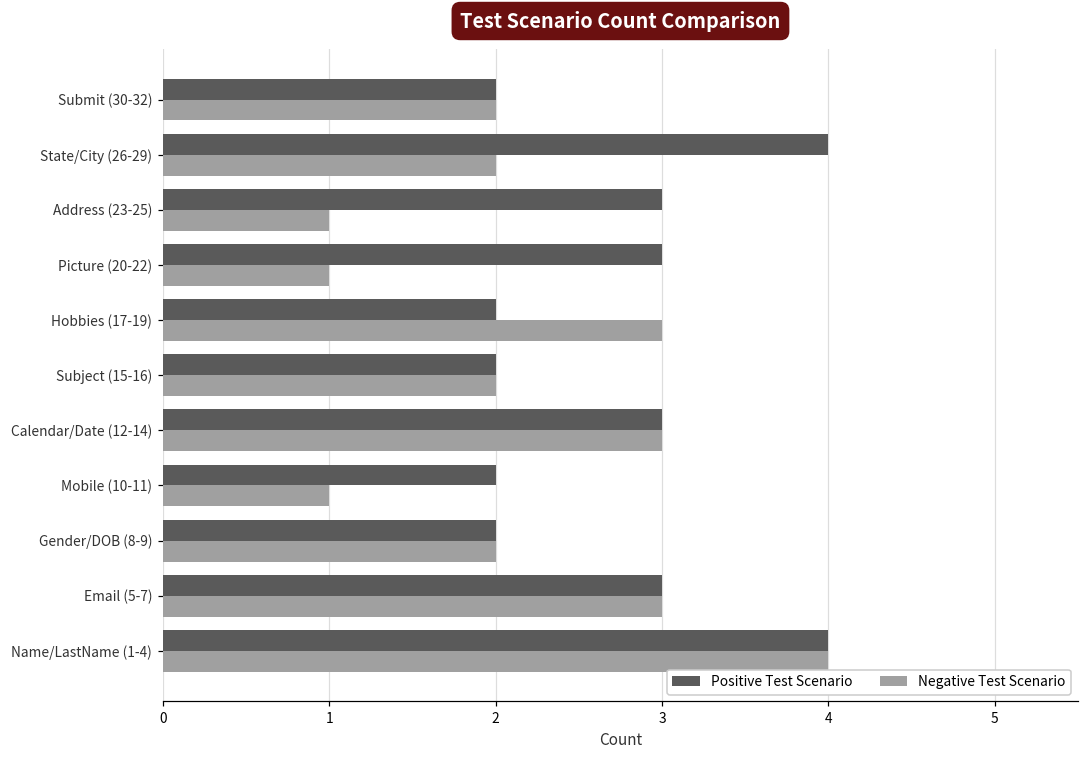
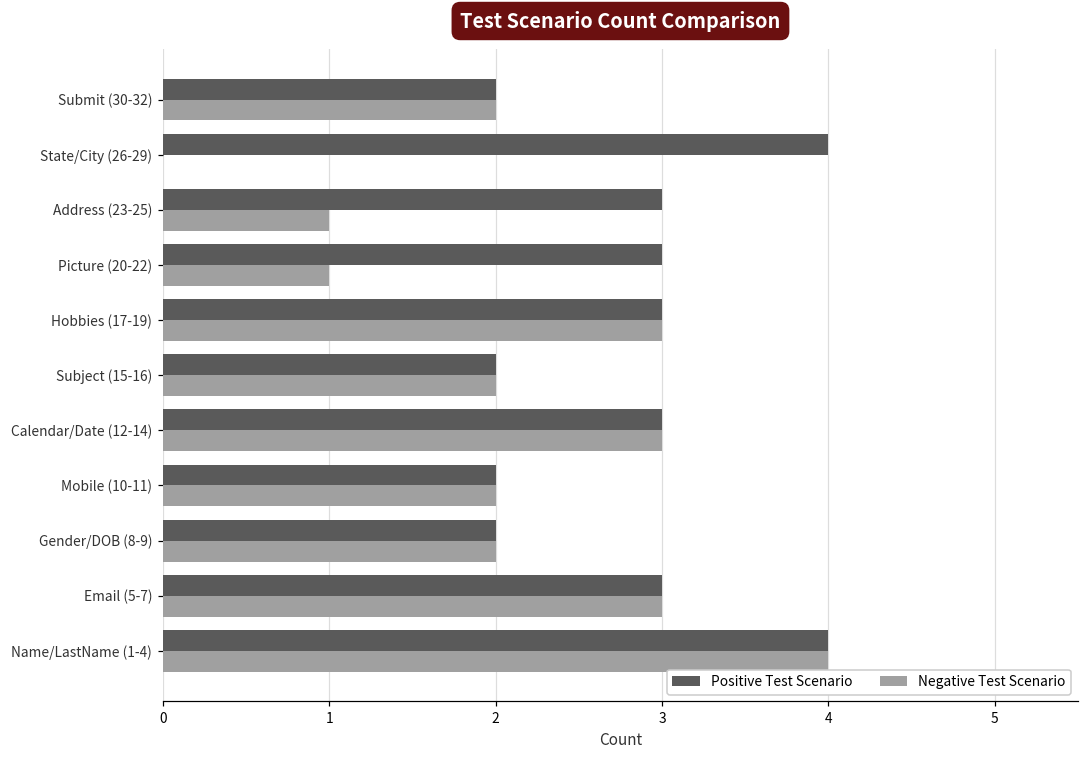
  {
    "Positive Test Scenario": {
      "Submit (30-32)": 2,
      "State/City (26-29)": 4,
      "Address (23-25)": 3,
      "Picture (20-22)": 3,
-     "Hobbies (17-19)": 2,
+     "Hobbies (17-19)": 3,
      "Subject (15-16)": 2,
      "Calendar/Date (12-14)": 3,
      "Mobile (10-11)": 2,
      "Gender/DOB (8-9)": 2,
      "Email (5-7)": 3,
      "Name/LastName (1-4)": 4
    },
    "Negative Test Scenario": {
      "Submit (30-32)": 2,
-     "State/City (26-29)": 2,
+     "State/City (26-29)": 0,
      "Address (23-25)": 1,
      "Picture (20-22)": 1,
      "Hobbies (17-19)": 3,
      "Subject (15-16)": 2,
      "Calendar/Date (12-14)": 3,
-     "Mobile (10-11)": 1,
+     "Mobile (10-11)": 2,
      "Gender/DOB (8-9)": 2,
      "Email (5-7)": 3,
      "Name/LastName (1-4)": 4
    }
  }
